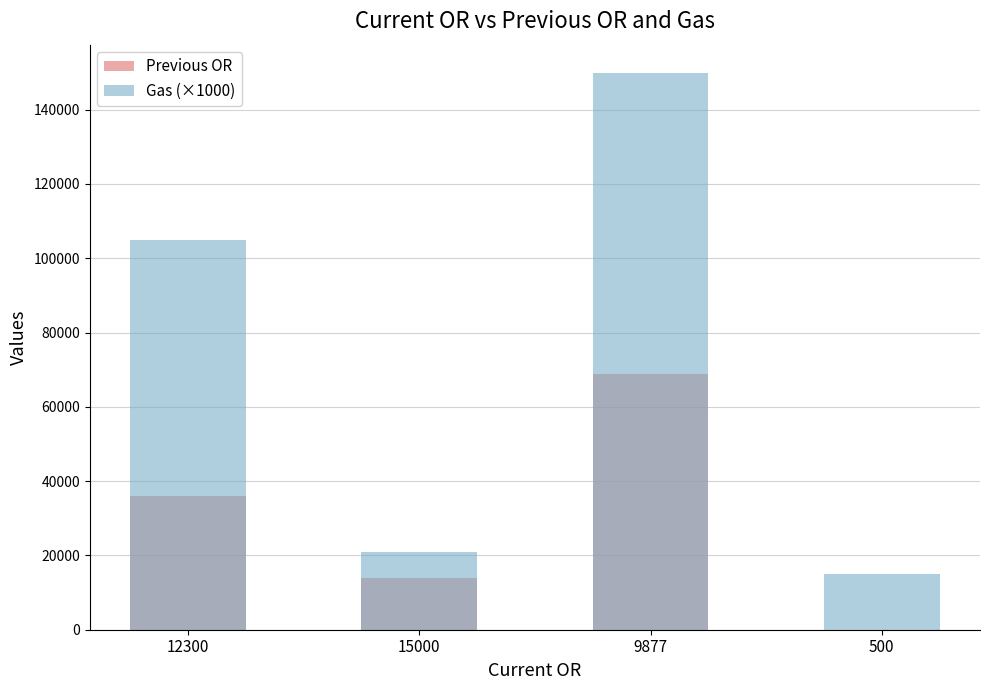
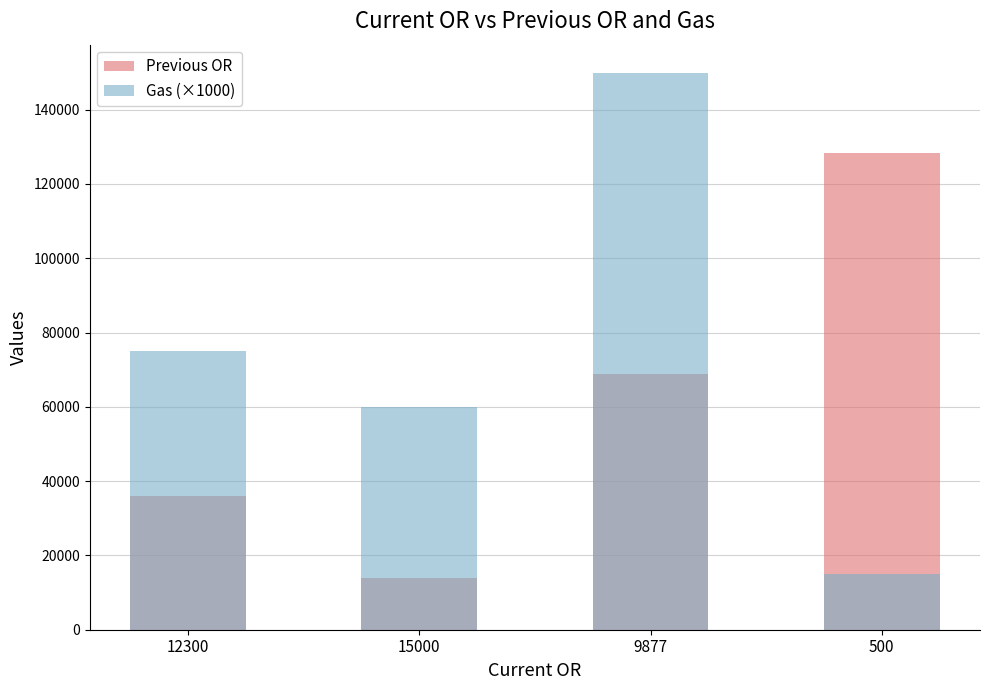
  {
    "Previous OR": {
-     "500": 0
+     "500": 128000
    },
    "Gas (×1000)": {
-     "12300": 105000,
-     "15000": 21000,
+     "12300": 75000,
+     "15000": 60000,
      "9877": 150000
    }
  }
